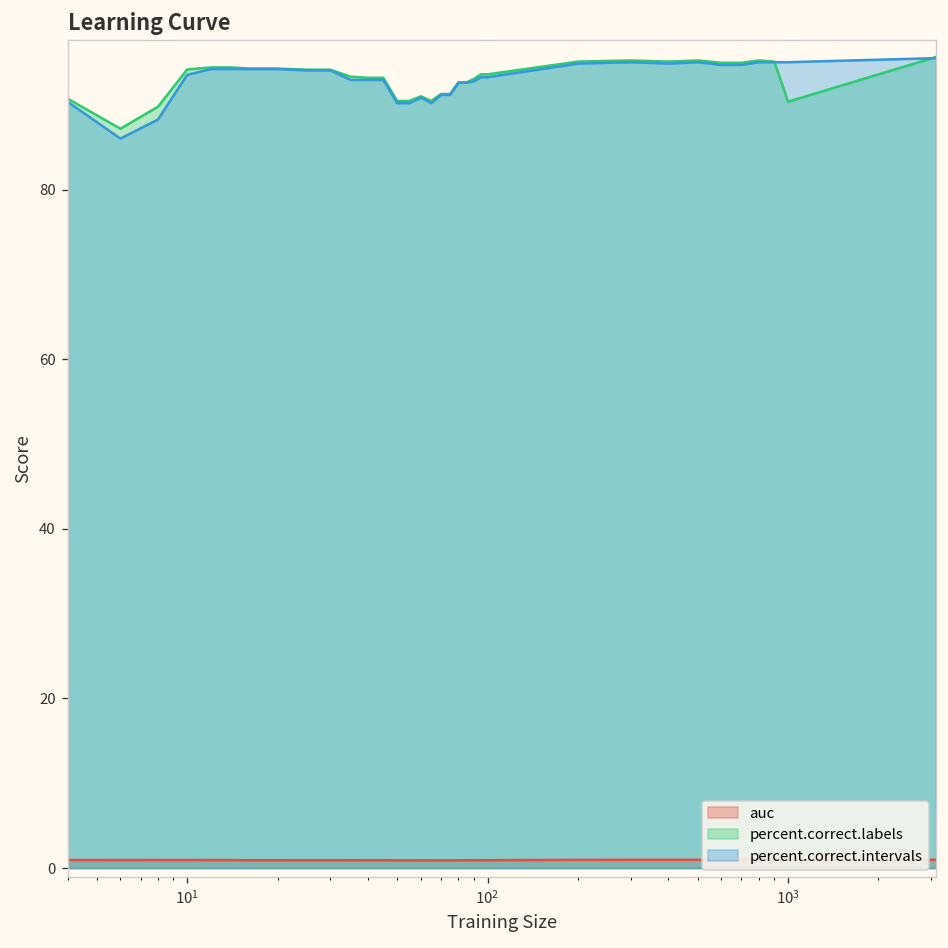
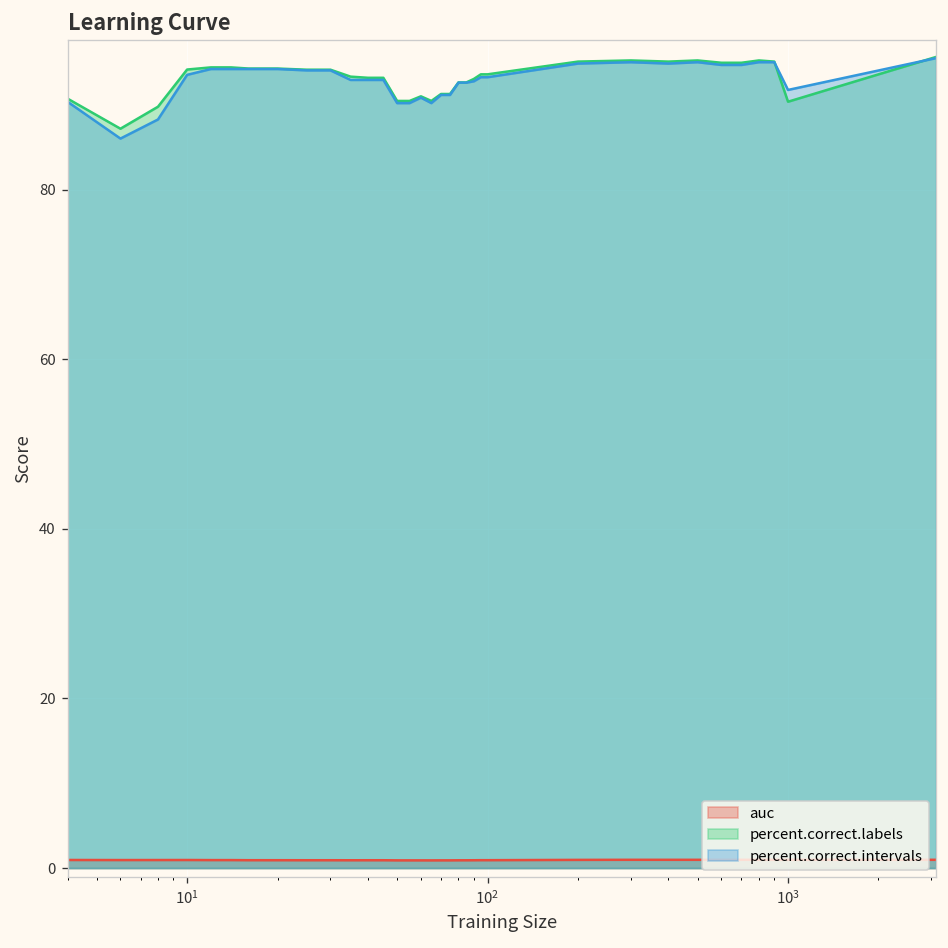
  {
    "auc": {
      "10^1": 1,
      "10^2": 1
    },
    "percent.correct.labels": {
      "10^1": 94,
      "10^3": 90
    },
    "percent.correct.intervals": {
      "10^1": 94,
-     "10^3": 95
+     "10^3": 92
    }
  }
